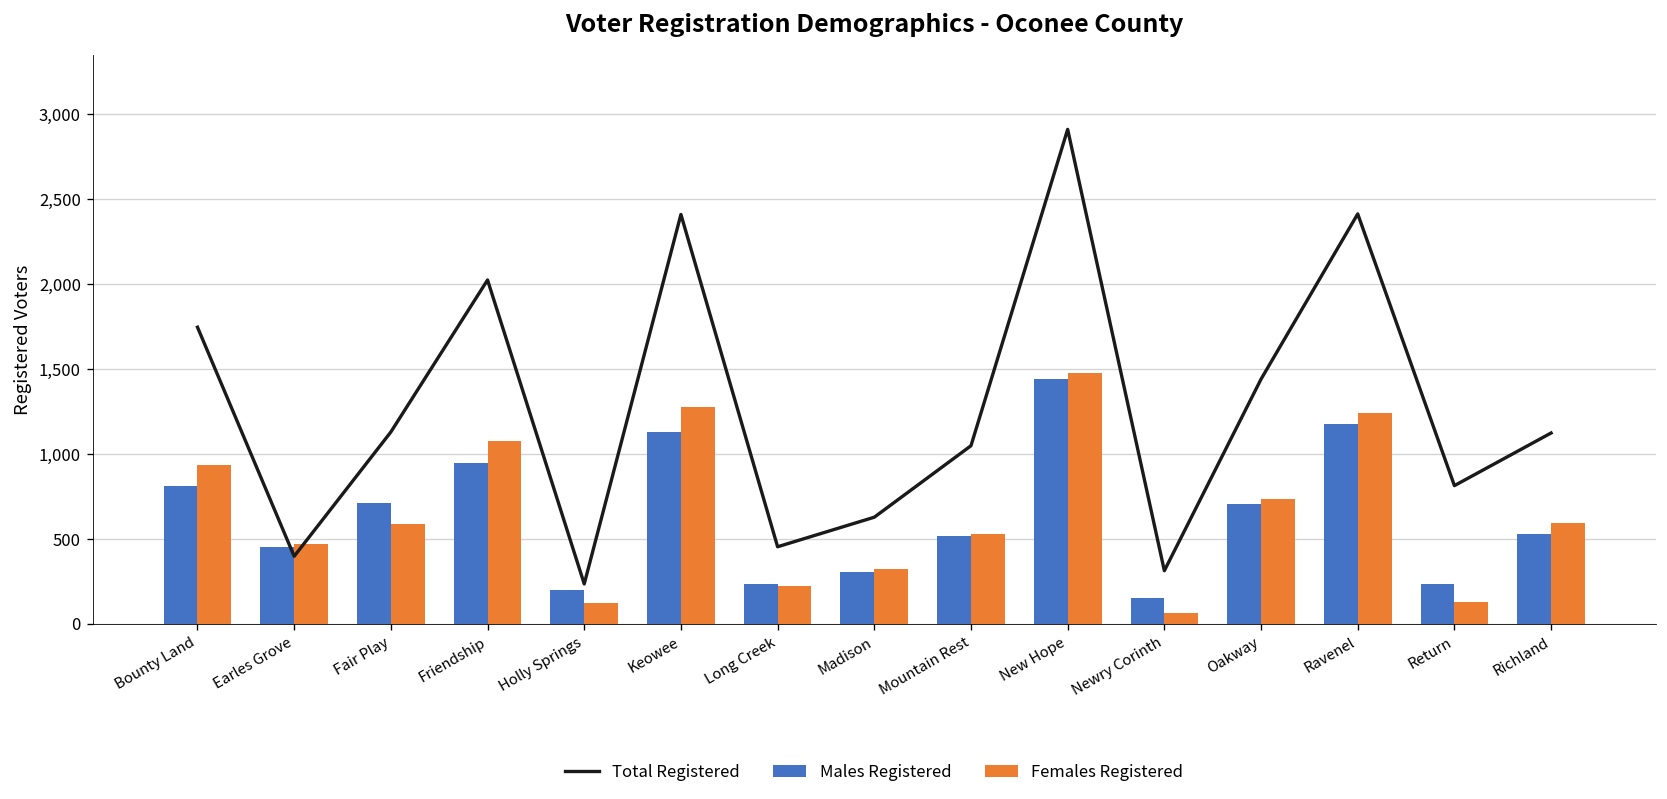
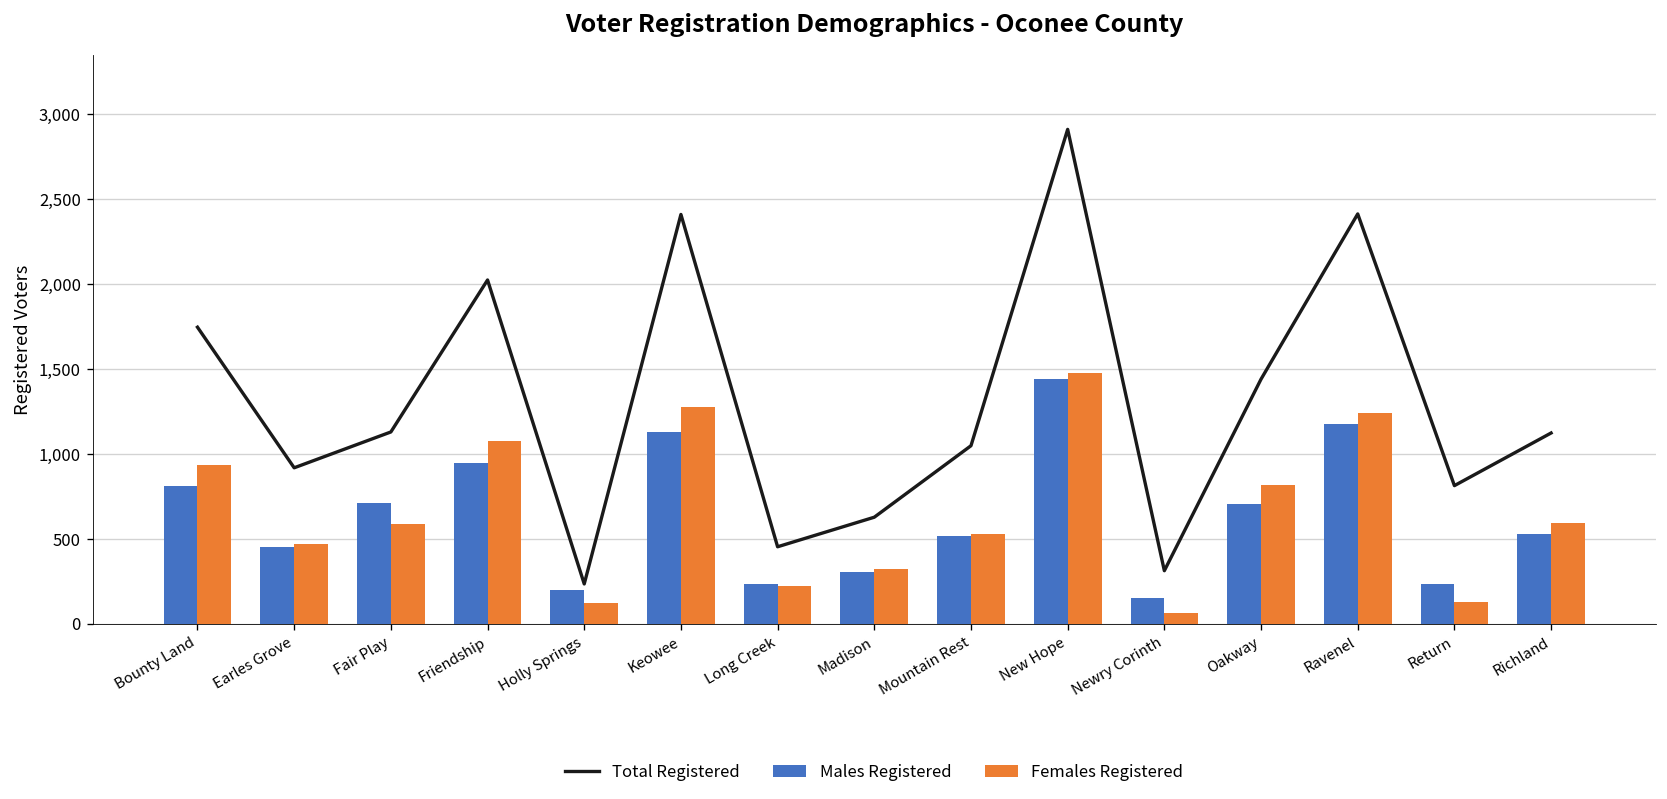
  {
    "Males Registered": {
      "Bounty Land": "810",
      "Earles Grove": "450",
      "Fair Play": "710",
      "Friendship": "950",
      "Holly Springs": "200",
      "Keowee": "1,130",
      "Long Creek": "230",
      "Madison": "310",
      "Mountain Rest": "520",
      "New Hope": "1,440",
      "Newry Corinth": "150",
      "Oakway": "700",
      "Ravenel": "1,170",
      "Return": "230",
      "Richland": "530"
    },
    "Total Registered": {
      "Bounty Land": "1,750",
-     "Earles Grove": "400",
+     "Earles Grove": "920",
      "Fair Play": "1,130",
      "Friendship": "2,020",
      "Holly Springs": "230",
      "Keowee": "2,410",
      "Long Creek": "450",
      "Madison": "630",
      "Mountain Rest": "1,050",
      "New Hope": "2,910",
      "Newry Corinth": "310",
      "Oakway": "1,440",
      "Ravenel": "2,410",
      "Return": "810",
      "Richland": "1,120"
    },
    "Females Registered": {
      "Bounty Land": "930",
      "Earles Grove": "470",
      "Fair Play": "590",
      "Friendship": "1,080",
      "Holly Springs": "120",
      "Keowee": "1,280",
      "Long Creek": "220",
      "Madison": "320",
      "Mountain Rest": "530",
      "New Hope": "1,470",
      "Newry Corinth": "60",
-     "Oakway": "740",
+     "Oakway": "810",
      "Ravenel": "1,240",
      "Return": "130",
      "Richland": "590"
    }
  }
